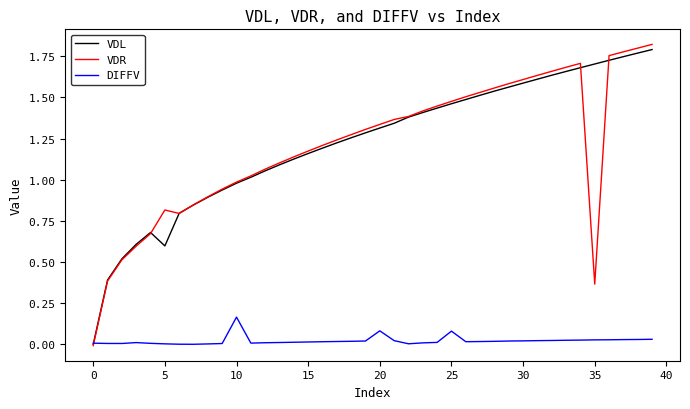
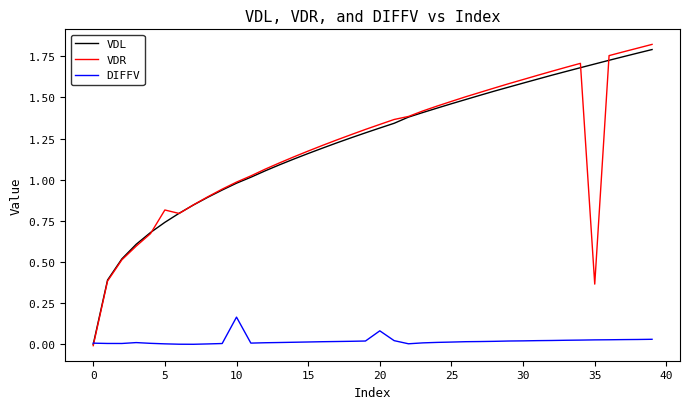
  {
    "VDL": {
-     "5": 0.60,
+     "5": 0.74,
      "20": 1.31,
      "30": 1.59,
      "35": 1.70
    },
    "VDR": {
      "5": 0.82,
      "20": 1.34,
      "30": 1.61,
      "35": 0.37
    },
    "DIFFV": {
      "5": 0.00,
      "10": 0.17,
      "15": 0.01,
      "20": 0.08,
-     "25": 0.08,
+     "25": 0.01,
      "30": 0.02,
      "35": 0.03
    }
  }
